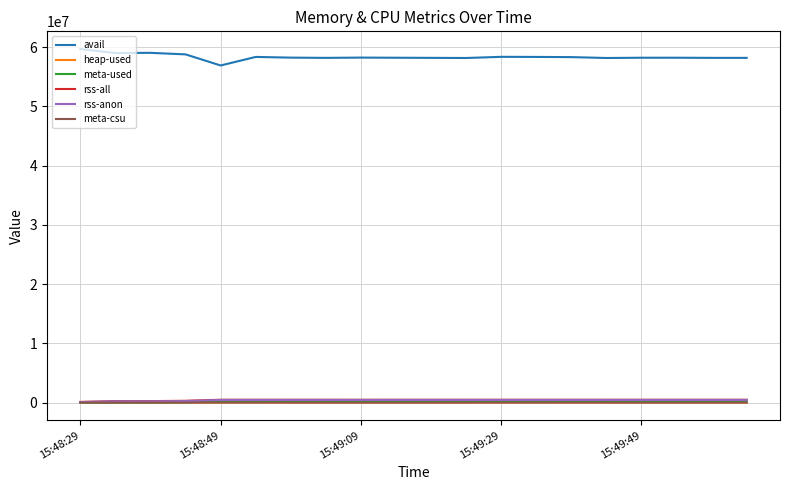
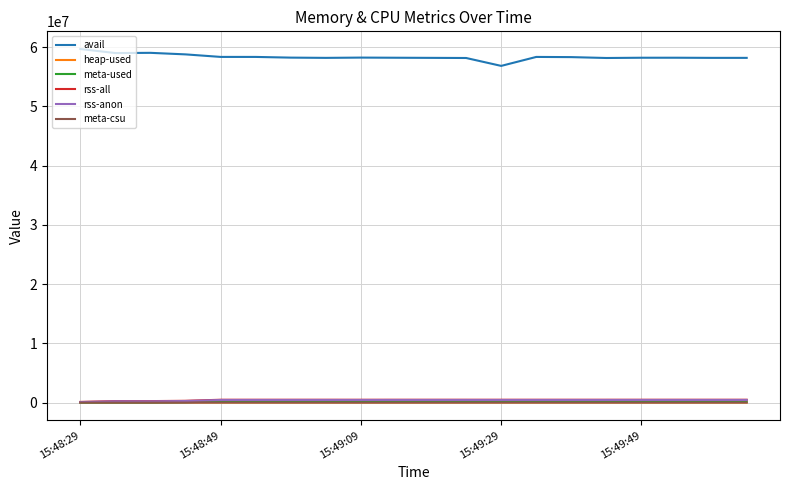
  {
    "avail": {
-     "15:48:49": 57000000,
+     "15:48:49": 58000000,
      "15:49:09": 58000000,
-     "15:49:29": 58000000,
+     "15:49:29": 57000000,
      "15:49:49": 58000000
    }
  }
